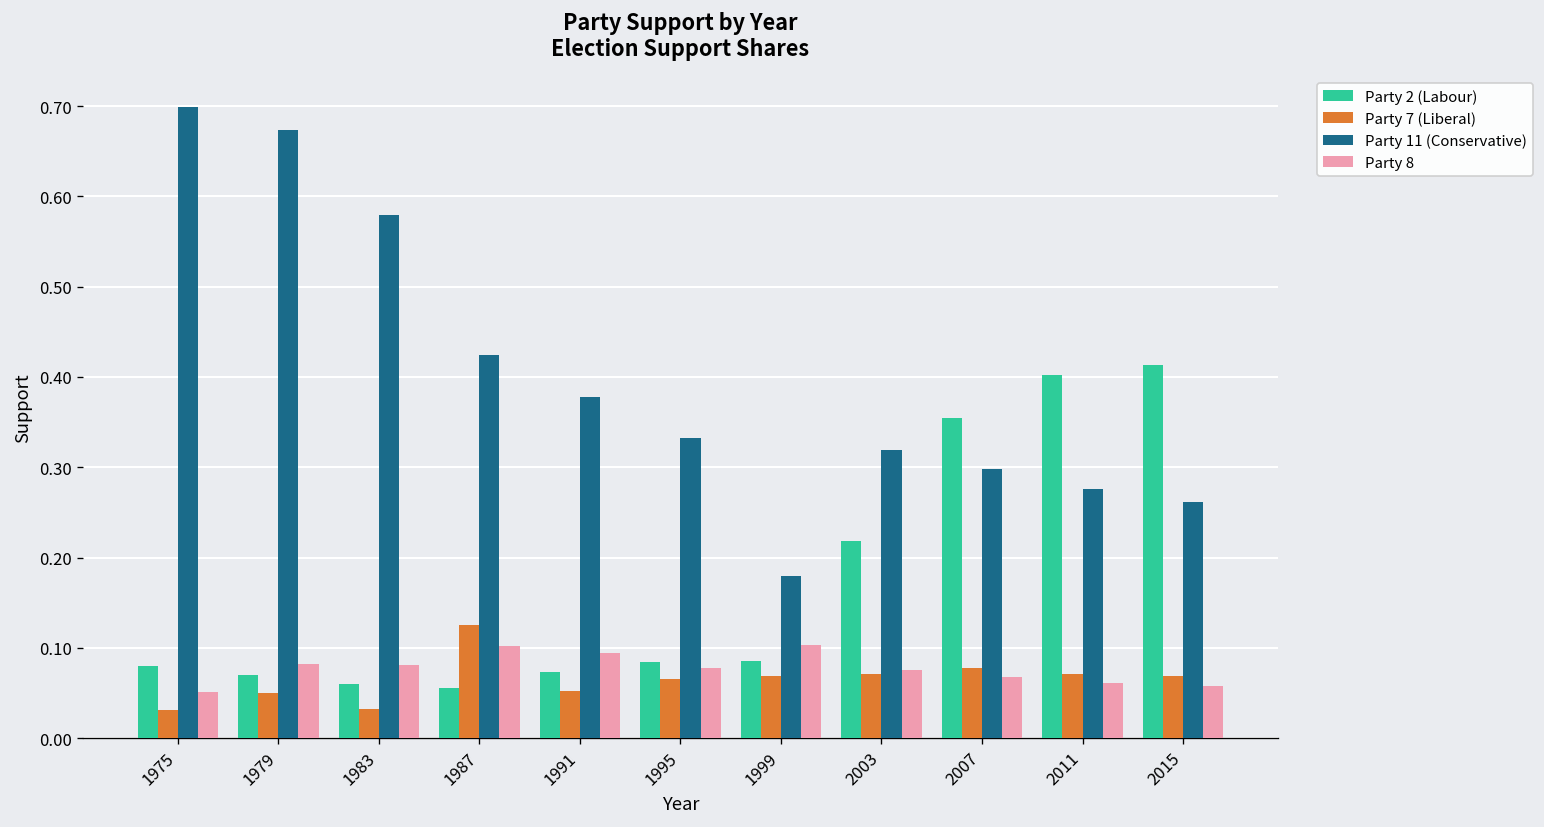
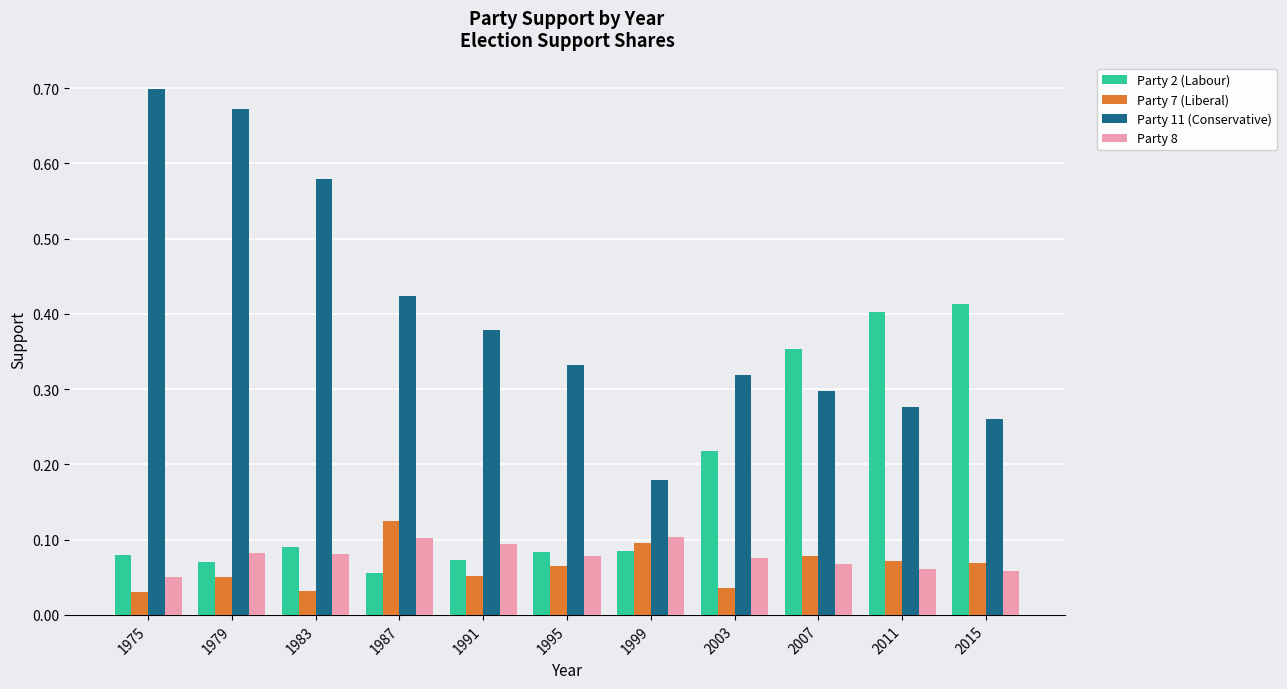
  {
    "Party 2 (Labour)": {
      "1975": 0.08,
      "1979": 0.07,
-     "1983": 0.06,
+     "1983": 0.09,
      "1987": 0.06,
      "1991": 0.07,
      "1995": 0.08,
      "1999": 0.09,
      "2003": 0.22,
      "2007": 0.35,
      "2011": 0.40,
      "2015": 0.41
    },
    "Party 7 (Liberal)": {
      "1975": 0.03,
      "1979": 0.05,
      "1983": 0.03,
      "1987": 0.13,
      "1991": 0.05,
      "1995": 0.07,
-     "1999": 0.07,
-     "2003": 0.07,
+     "1999": 0.10,
+     "2003": 0.04,
      "2007": 0.08,
      "2011": 0.07,
      "2015": 0.07
    },
    "Party 11 (Conservative)": {
      "1975": 0.70,
      "1979": 0.67,
      "1983": 0.58,
      "1987": 0.42,
      "1991": 0.38,
      "1995": 0.33,
      "1999": 0.18,
      "2003": 0.32,
      "2007": 0.30,
      "2011": 0.28,
      "2015": 0.26
    },
    "Party 8": {
      "1975": 0.05,
      "1979": 0.08,
      "1983": 0.08,
      "1987": 0.10,
      "1991": 0.09,
      "1995": 0.08,
      "1999": 0.10,
      "2003": 0.08,
      "2007": 0.07,
      "2011": 0.06,
      "2015": 0.06
    }
  }
